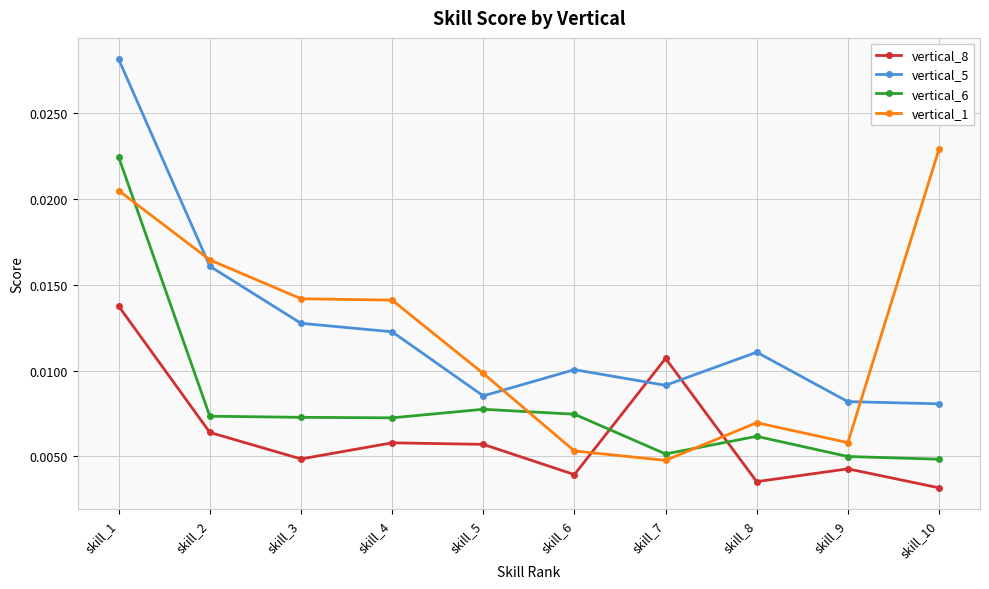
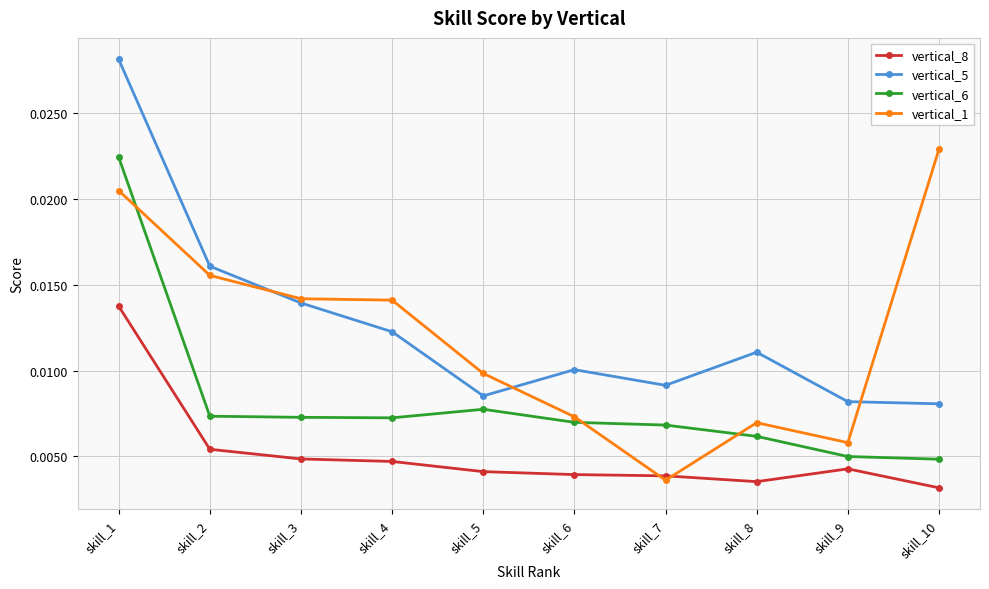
  {
    "vertical_8": {
      "skill_1": 0.0137,
-     "skill_2": 0.0064,
+     "skill_2": 0.0054,
      "skill_3": 0.0049,
-     "skill_4": 0.0058,
-     "skill_5": 0.0057,
+     "skill_4": 0.0047,
+     "skill_5": 0.0041,
      "skill_6": 0.0039,
-     "skill_7": 0.0107,
+     "skill_7": 0.0039,
      "skill_8": 0.0035,
      "skill_9": 0.0043,
      "skill_10": 0.0032
    },
    "vertical_5": {
      "skill_1": 0.0281,
      "skill_2": 0.0161,
-     "skill_3": 0.0127,
+     "skill_3": 0.0139,
      "skill_4": 0.0123,
      "skill_5": 0.0085,
      "skill_6": 0.0100,
      "skill_7": 0.0091,
      "skill_8": 0.0111,
      "skill_9": 0.0082,
      "skill_10": 0.0081
    },
    "vertical_6": {
      "skill_1": 0.0224,
      "skill_2": 0.0073,
      "skill_3": 0.0073,
      "skill_4": 0.0072,
      "skill_5": 0.0077,
-     "skill_6": 0.0075,
-     "skill_7": 0.0051,
+     "skill_6": 0.0070,
+     "skill_7": 0.0068,
      "skill_8": 0.0062,
      "skill_9": 0.0050,
      "skill_10": 0.0048
    },
    "vertical_1": {
      "skill_1": 0.0205,
-     "skill_2": 0.0164,
+     "skill_2": 0.0155,
      "skill_3": 0.0142,
      "skill_4": 0.0141,
      "skill_5": 0.0098,
-     "skill_6": 0.0053,
-     "skill_7": 0.0048,
+     "skill_6": 0.0073,
+     "skill_7": 0.0036,
      "skill_8": 0.0070,
      "skill_9": 0.0058,
      "skill_10": 0.0229
    }
  }
